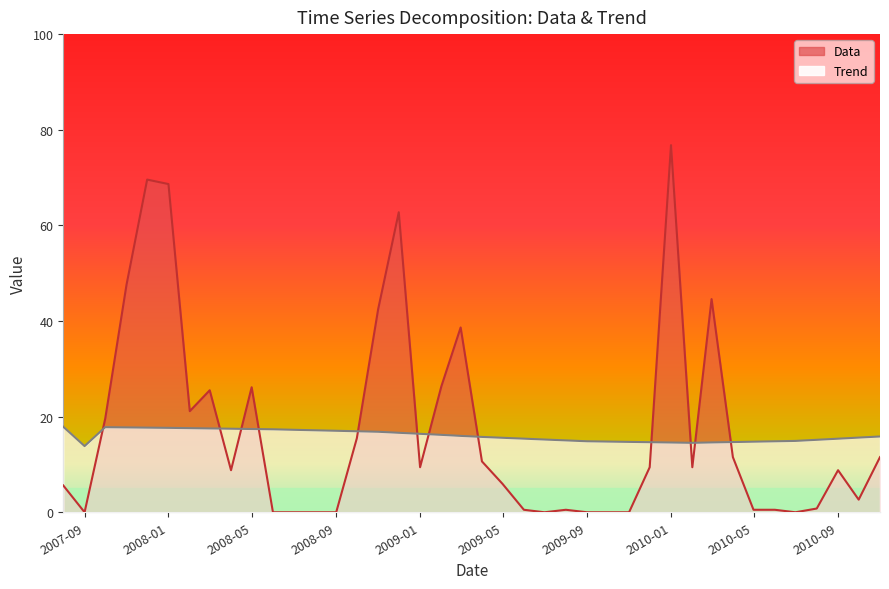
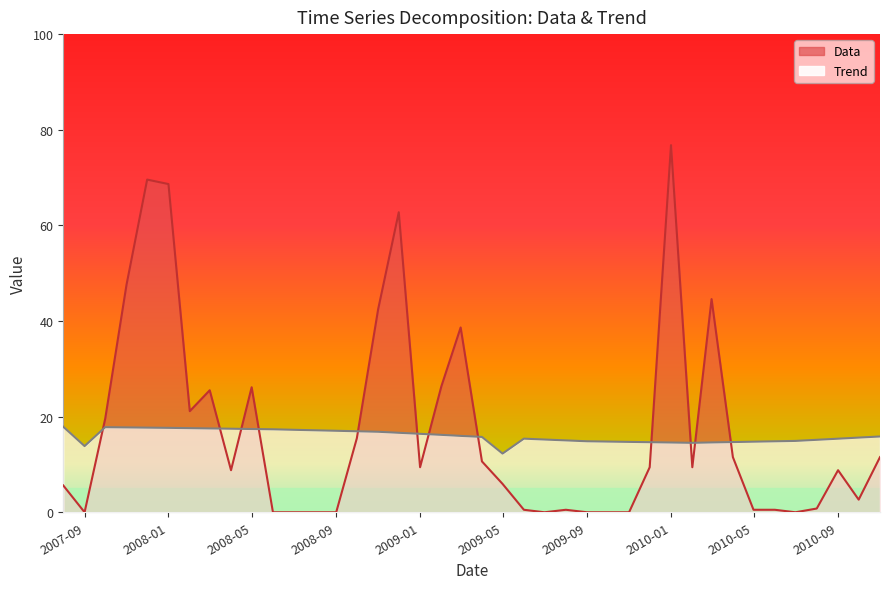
  {
    "Data": {
      "2008-01": 69,
      "2008-05": 26,
      "2009-01": 9,
      "2009-05": 6,
      "2010-01": 77,
      "2010-09": 9
    },
    "Trend": {
      "2007-09": 14,
      "2008-01": 18,
      "2008-05": 17,
      "2008-09": 17,
      "2009-01": 16,
-     "2009-05": 16,
+     "2009-05": 12,
      "2009-09": 15,
      "2010-01": 15,
      "2010-05": 15,
      "2010-09": 15
    }
  }
